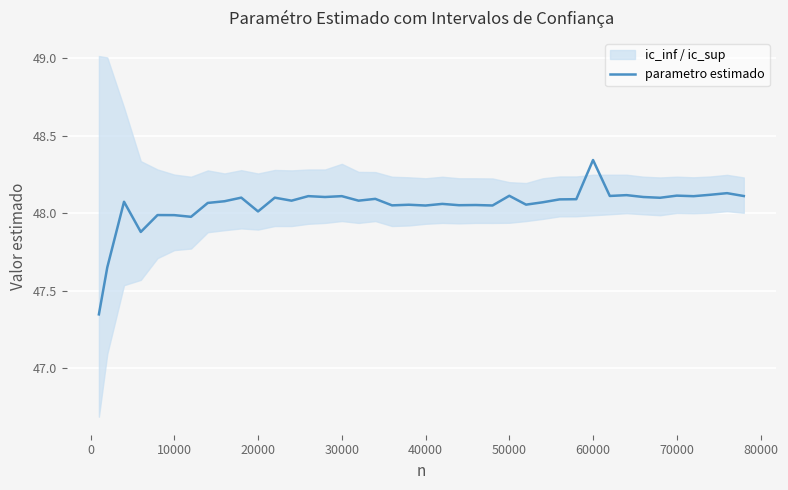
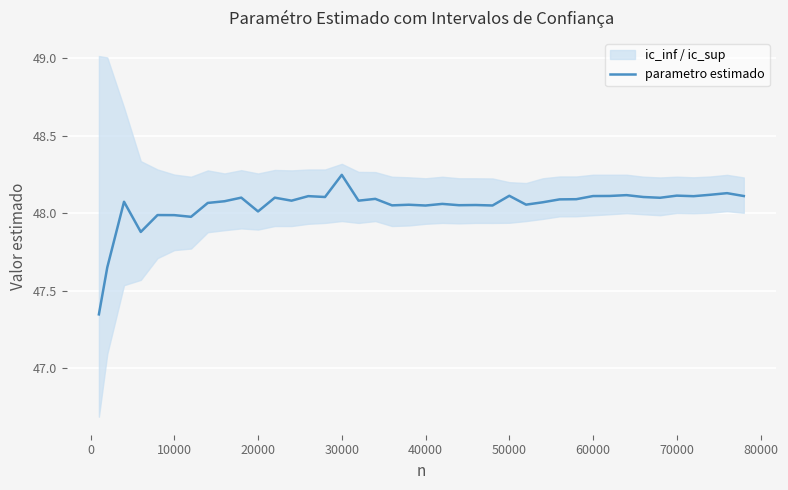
  {
    "parametro estimado": {
      "10000": 47.99,
      "20000": 48.01,
-     "30000": 48.11,
+     "30000": 48.25,
      "40000": 48.05,
      "50000": 48.11,
-     "60000": 48.34,
+     "60000": 48.11,
      "70000": 48.11
    }
  }
